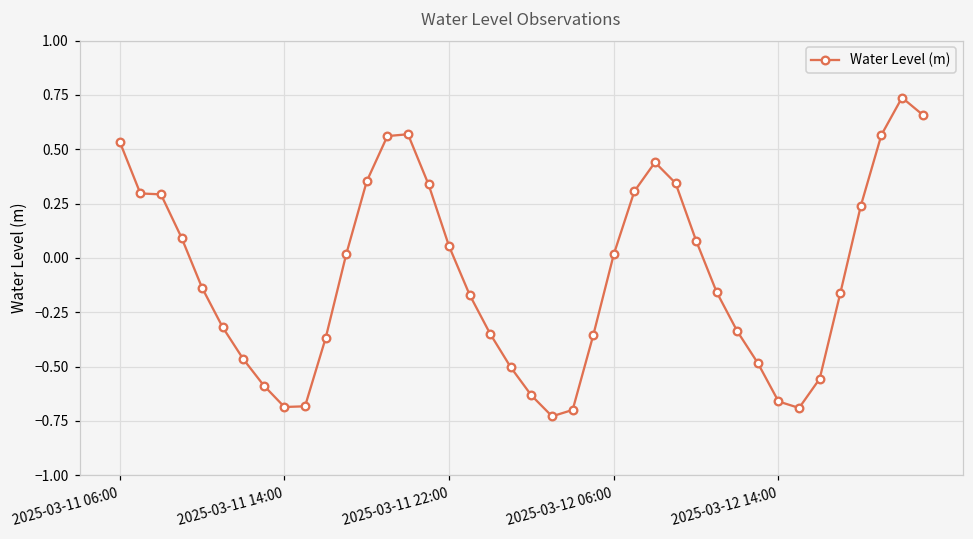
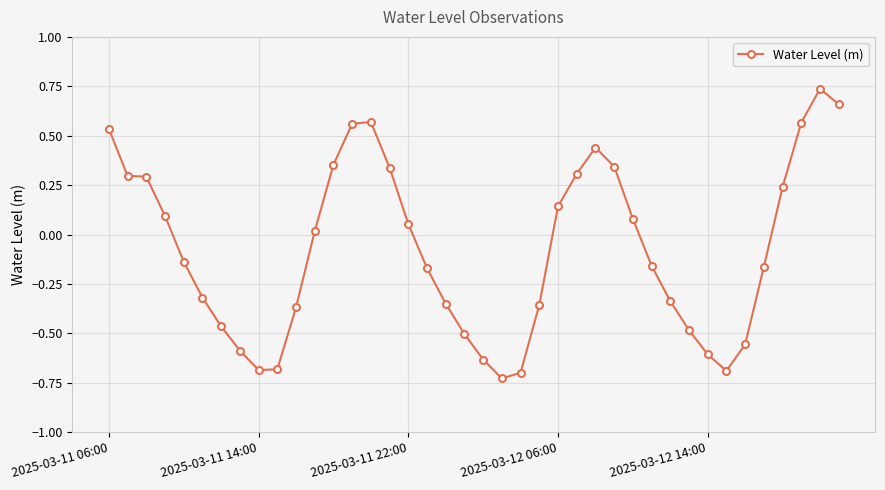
  {
    "2025-03-11 06:00": 0.53,
    "2025-03-11 14:00": -0.69,
    "2025-03-11 22:00": 0.05,
-   "2025-03-12 06:00": 0.02,
-   "2025-03-12 14:00": -0.66
+   "2025-03-12 06:00": 0.14,
+   "2025-03-12 14:00": -0.61
  }
